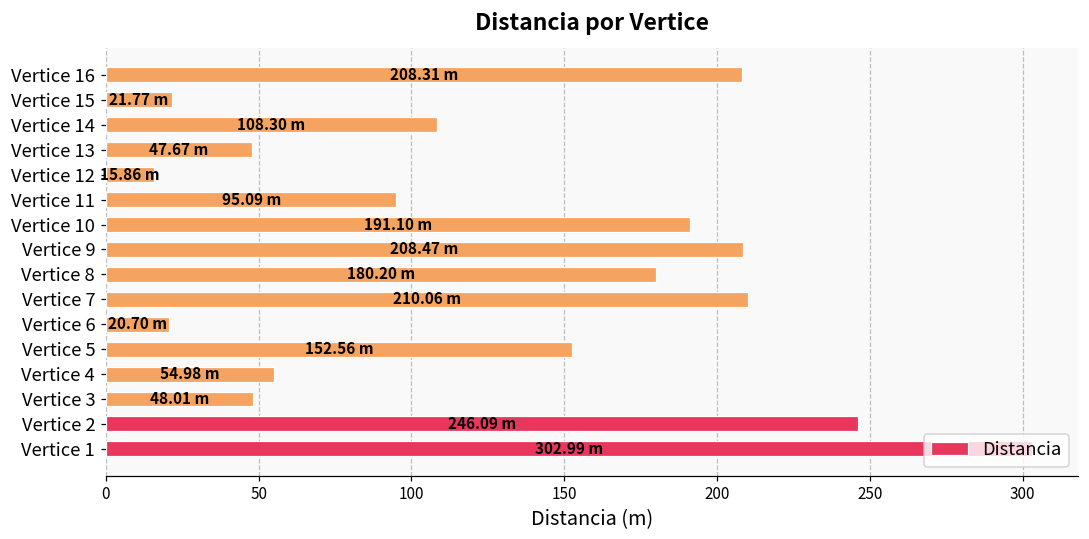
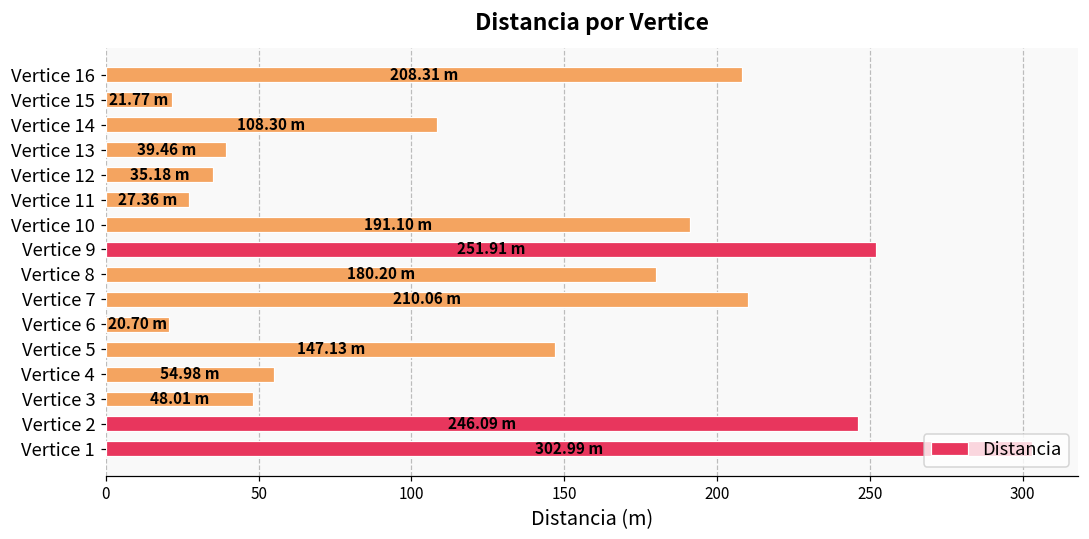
  {
    "Vertice 16": 208.31,
    "Vertice 15": 21.77,
    "Vertice 14": 108.30,
-   "Vertice 13": 47.67,
-   "Vertice 12": 15.86,
-   "Vertice 11": 95.09,
+   "Vertice 13": 39.46,
+   "Vertice 12": 35.18,
+   "Vertice 11": 27.36,
    "Vertice 10": 191.10,
-   "Vertice 9": 208.47,
+   "Vertice 9": 251.91,
    "Vertice 8": 180.20,
    "Vertice 7": 210.06,
    "Vertice 6": 20.70,
-   "Vertice 5": 152.56,
+   "Vertice 5": 147.13,
    "Vertice 4": 54.98,
    "Vertice 3": 48.01,
    "Vertice 2": 246.09
  }
